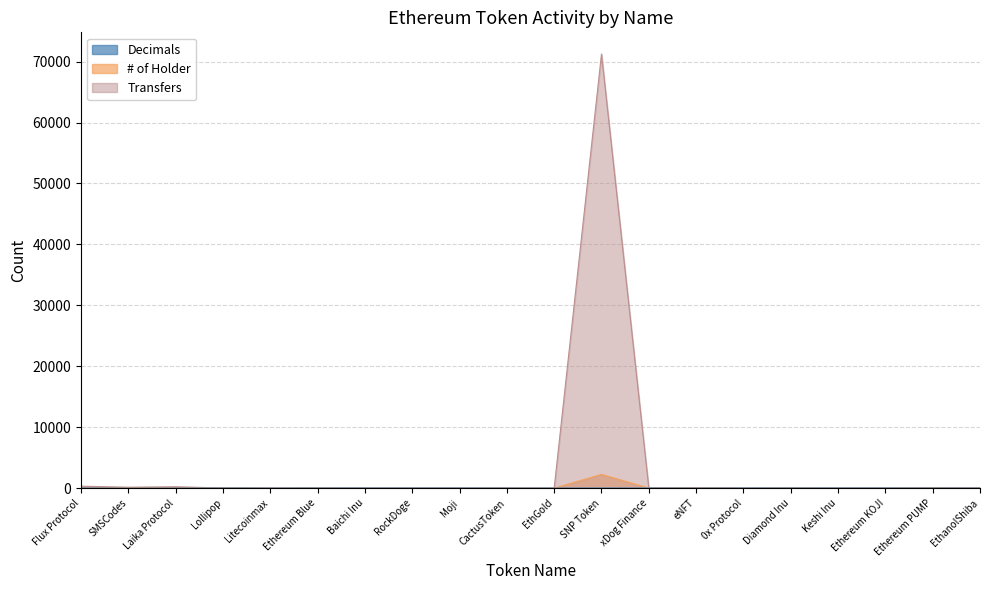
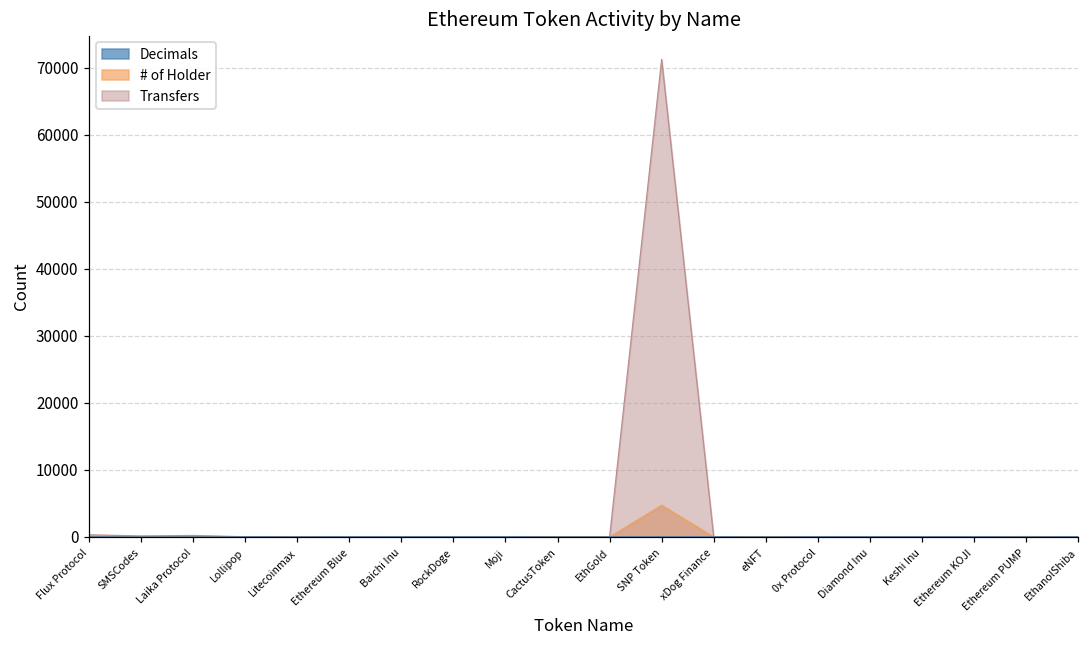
  {
    "# of Holder": {
-     "SNP Token": 2000
+     "SNP Token": 5000
    },
    "Transfers": {
      "SNP Token": 71000
    },
    "Decimals": {
      "SNP Token": 0
    }
  }
